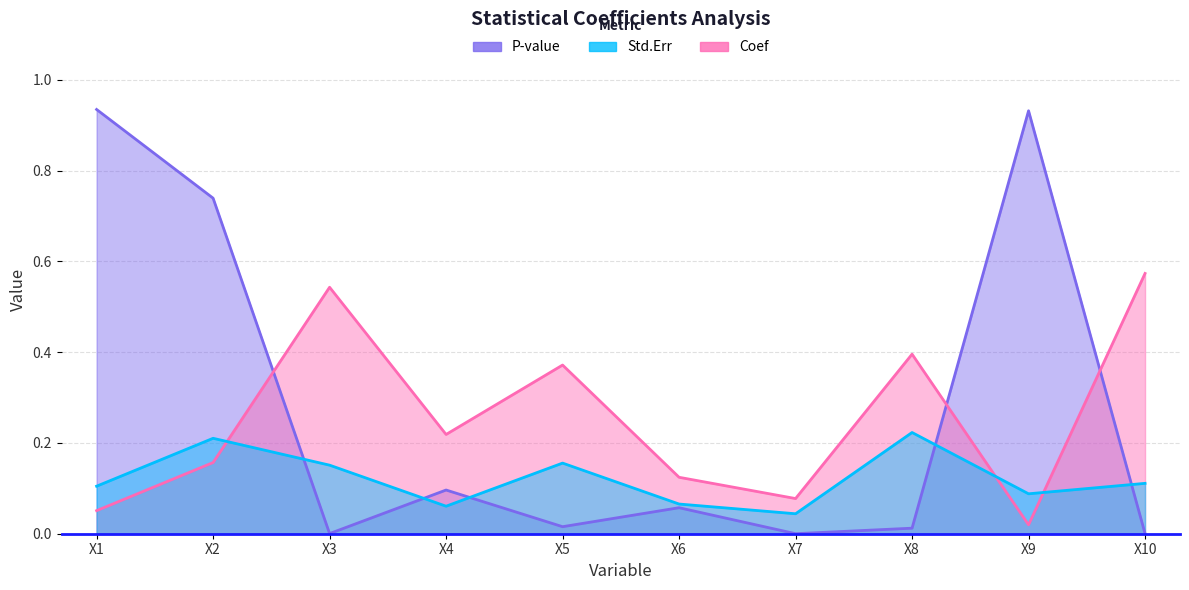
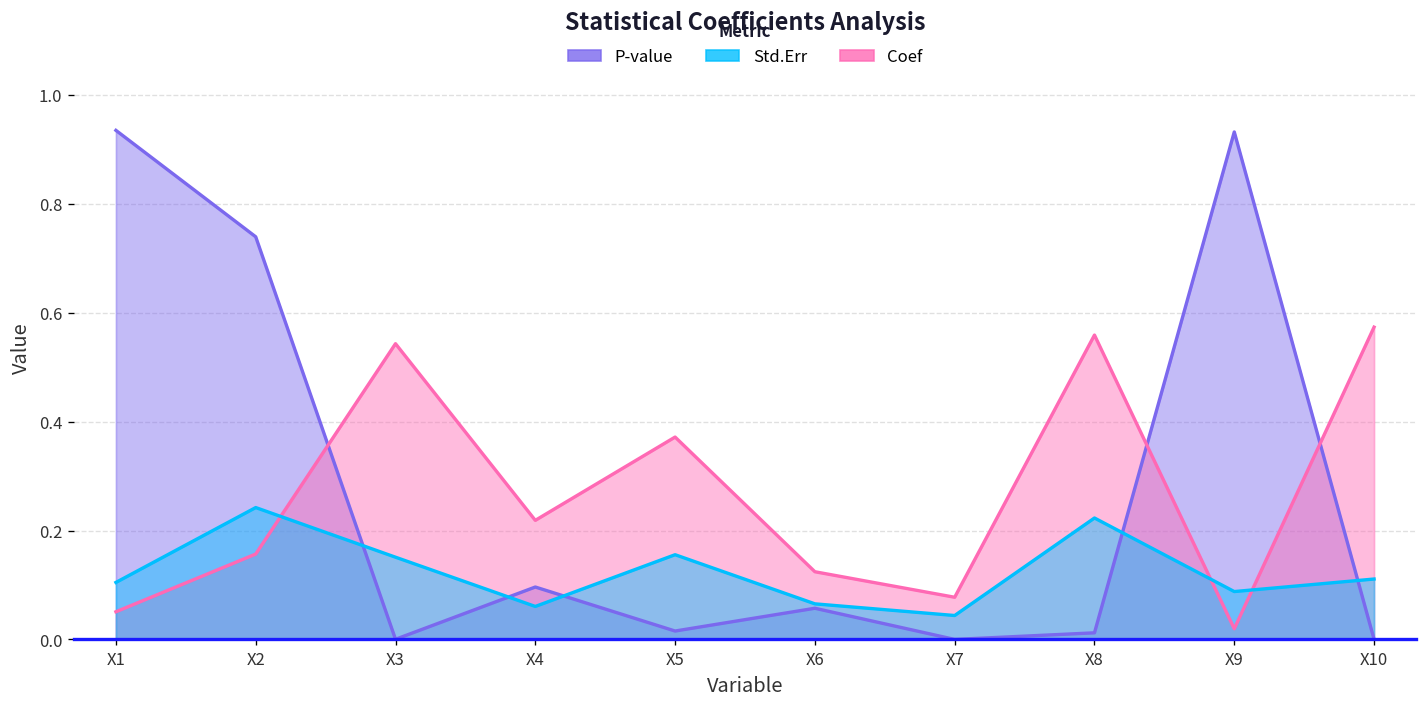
  {
    "P-value": {
      "X1": 0.93,
      "X2": 0.74,
      "X3": 0.00,
      "X4": 0.10,
      "X5": 0.02,
      "X6": 0.06,
      "X7": 0.00,
      "X8": 0.01,
      "X9": 0.93,
      "X10": 0.00
    },
    "Coef": {
      "X1": 0.05,
      "X2": 0.16,
      "X3": 0.54,
      "X4": 0.22,
      "X5": 0.37,
      "X6": 0.12,
      "X7": 0.08,
-     "X8": 0.40,
+     "X8": 0.56,
      "X9": 0.02,
      "X10": 0.57
    },
    "Std.Err": {
      "X1": 0.10,
-     "X2": 0.21,
+     "X2": 0.24,
      "X3": 0.15,
      "X4": 0.06,
      "X5": 0.16,
      "X6": 0.07,
      "X7": 0.04,
      "X8": 0.22,
      "X9": 0.09,
      "X10": 0.11
    }
  }
